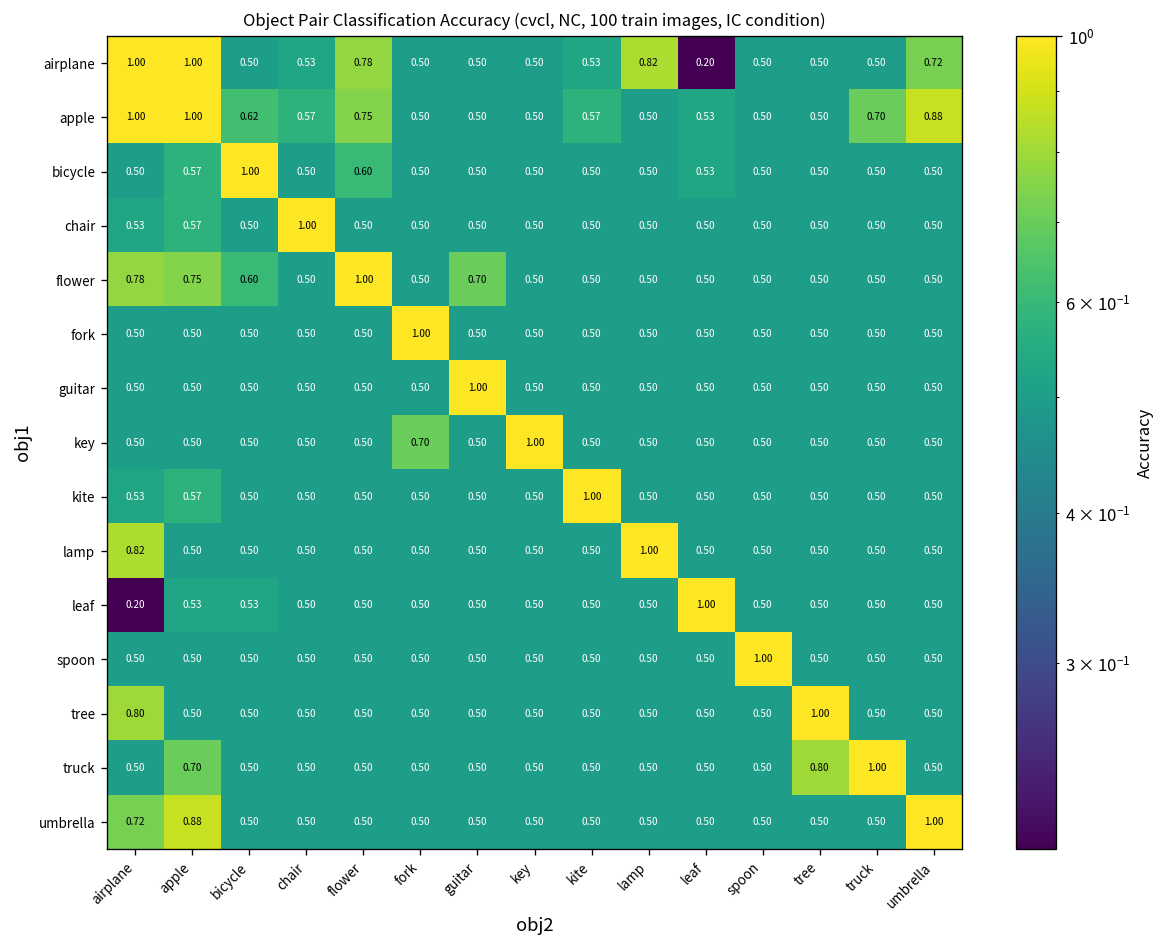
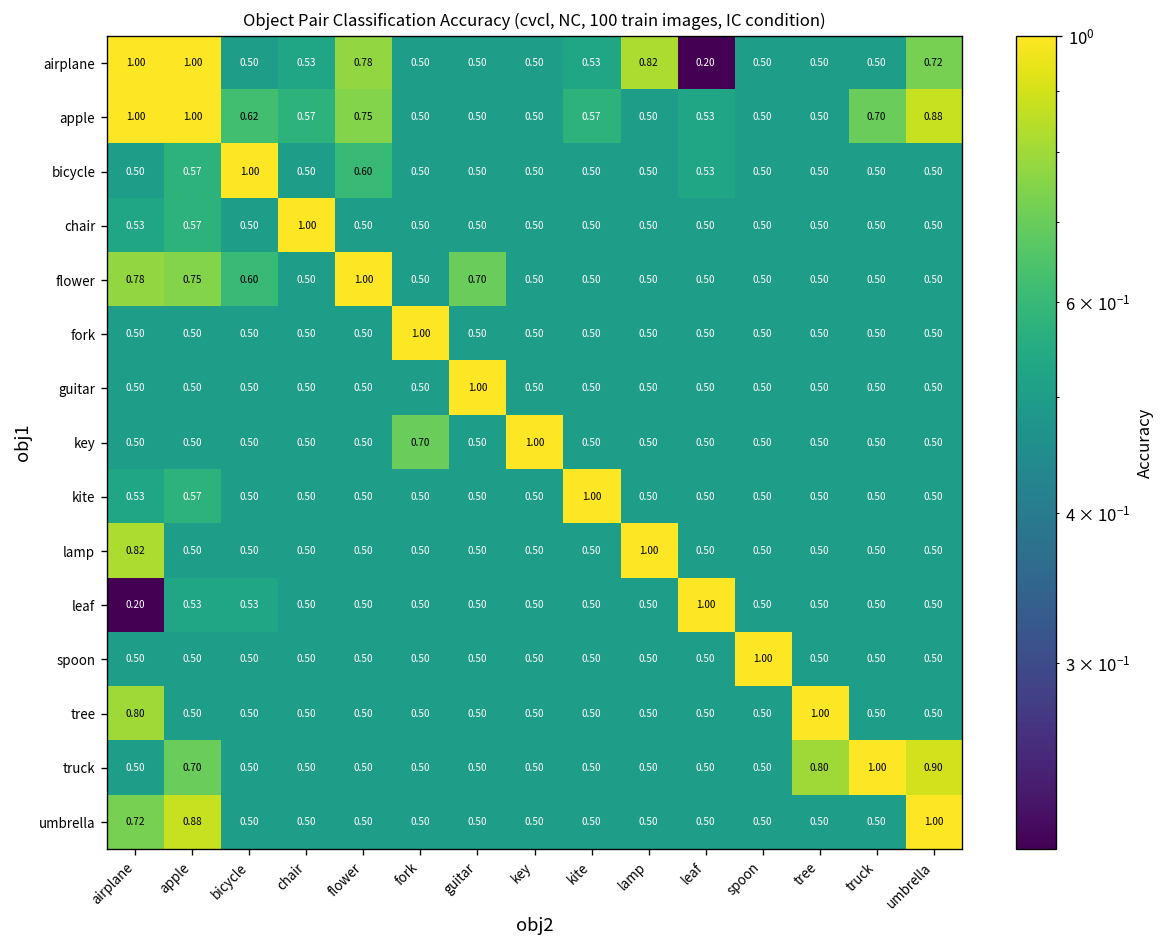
  {
    "truck": {
      "airplane": 0.50,
      "apple": 0.70,
      "bicycle": 0.50,
      "chair": 0.50,
      "flower": 0.50,
      "fork": 0.50,
      "guitar": 0.50,
      "key": 0.50,
      "kite": 0.50,
      "lamp": 0.50,
      "leaf": 0.50,
      "spoon": 0.50,
      "tree": 0.80,
      "truck": 1.00,
-     "umbrella": 0.50
+     "umbrella": 0.90
    }
  }
